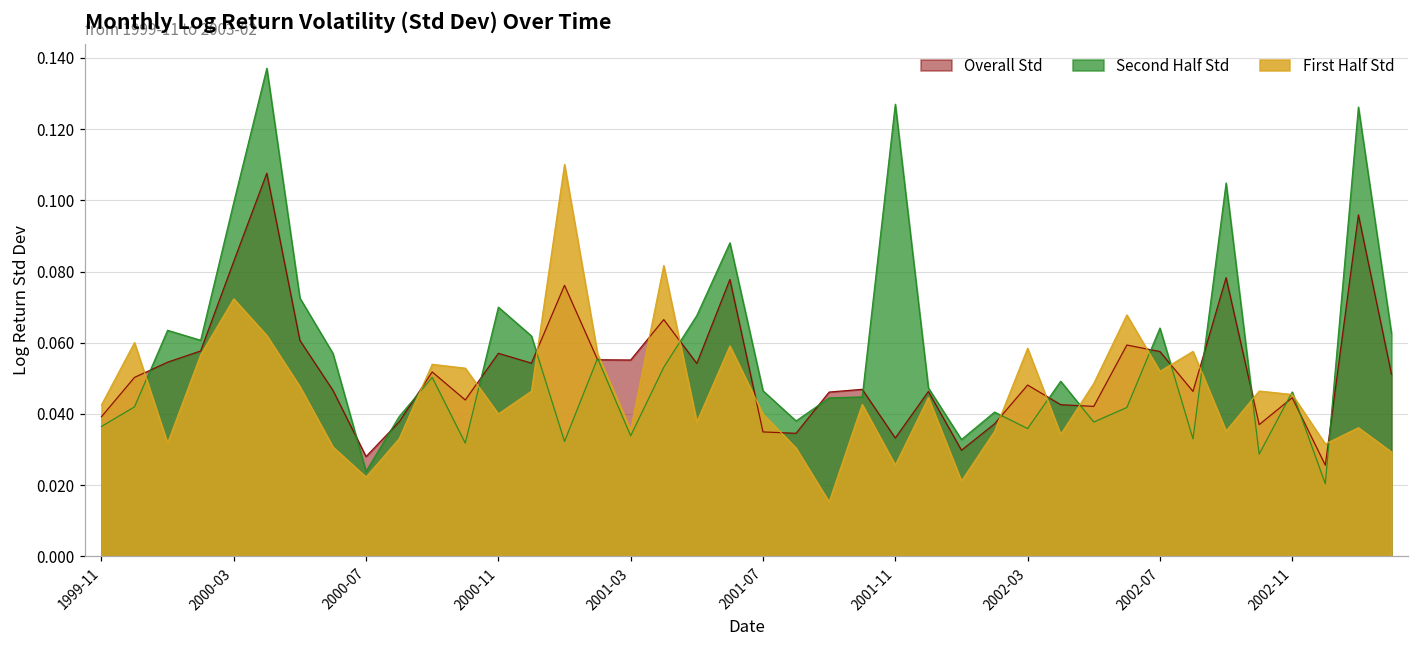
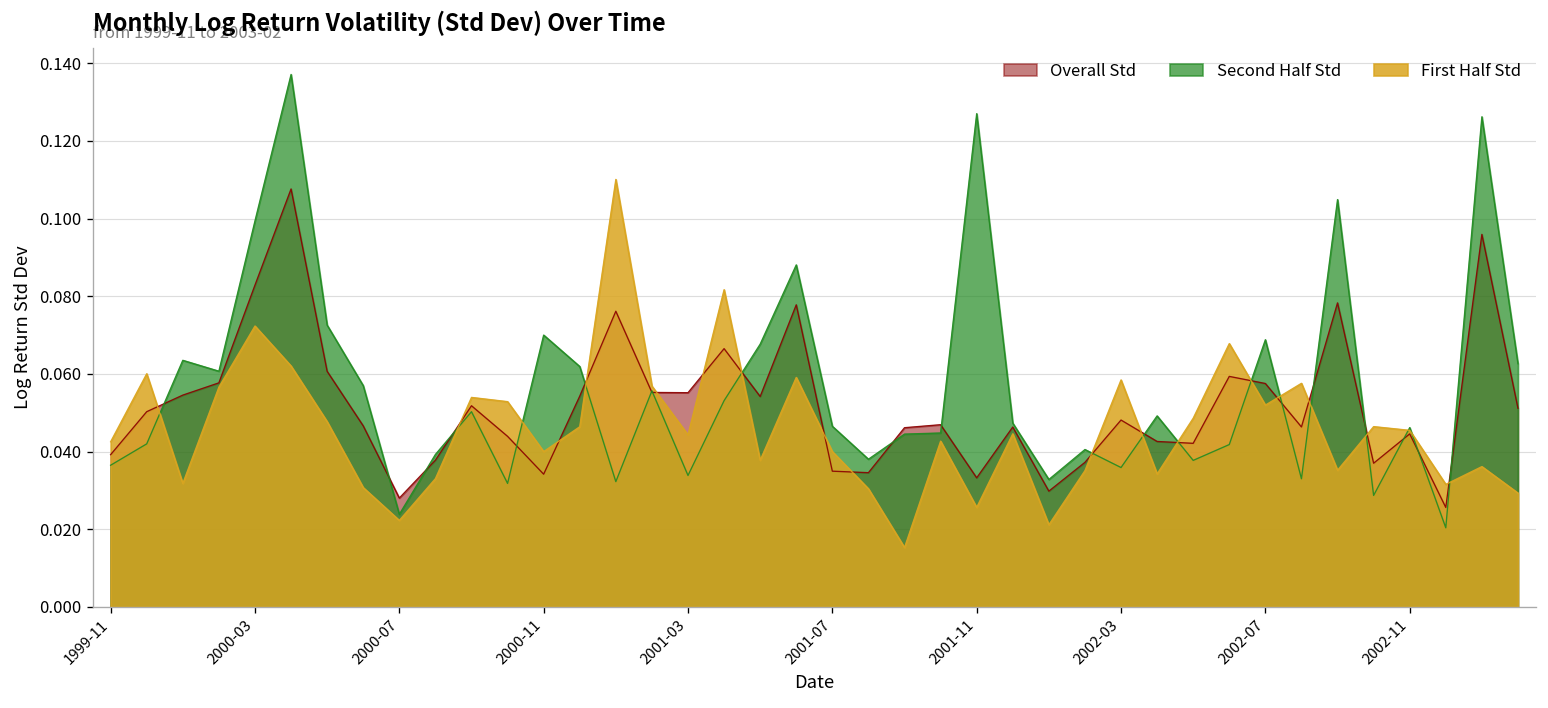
  {
    "Overall Std": {
      "1999-11": 0.039,
      "2000-03": 0.083,
      "2000-07": 0.028,
-     "2000-11": 0.057,
+     "2000-11": 0.034,
      "2001-03": 0.055,
      "2001-07": 0.035,
      "2001-11": 0.033,
      "2002-03": 0.048,
      "2002-07": 0.058,
      "2002-11": 0.045
    },
    "Second Half Std": {
      "1999-11": 0.036,
      "2000-03": 0.099,
      "2000-07": 0.024,
      "2000-11": 0.070,
      "2001-03": 0.034,
      "2001-07": 0.047,
      "2001-11": 0.127,
      "2002-03": 0.036,
-     "2002-07": 0.064
+     "2002-07": 0.069
    },
    "First Half Std": {
      "1999-11": 0.043,
      "2000-03": 0.072,
      "2000-07": 0.022,
      "2000-11": 0.040,
-     "2001-03": 0.036,
+     "2001-03": 0.044,
      "2001-07": 0.040,
      "2001-11": 0.026,
      "2002-03": 0.058,
      "2002-07": 0.052
    }
  }
